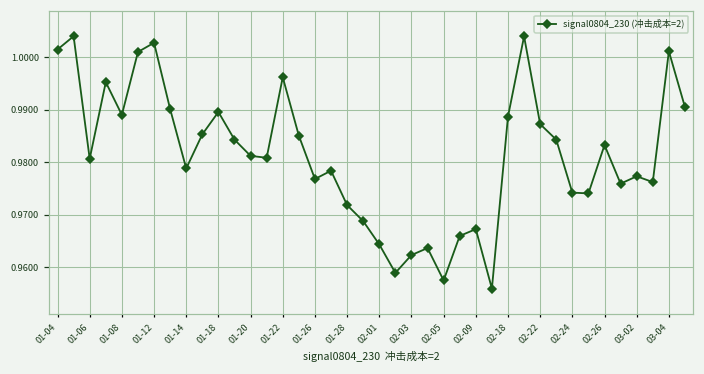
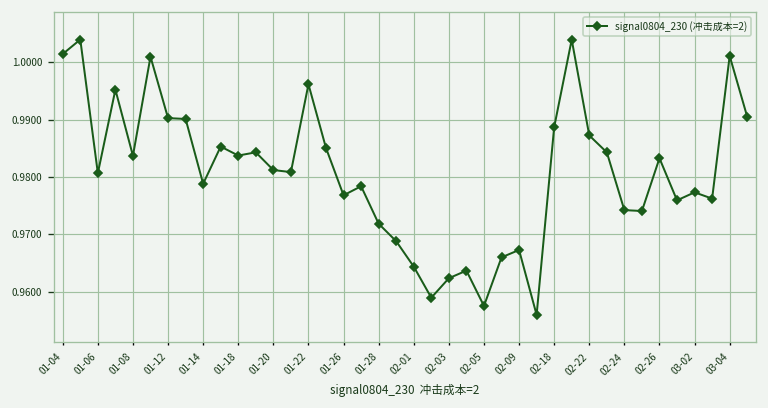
  {
    "01-04": 1.001,
    "01-06": 0.981,
-   "01-08": 0.989,
-   "01-12": 1.003,
+   "01-08": 0.984,
+   "01-12": 0.990,
    "01-14": 0.979,
-   "01-18": 0.990,
+   "01-18": 0.984,
    "01-20": 0.981,
    "01-22": 0.996,
    "01-26": 0.977,
    "01-28": 0.972,
    "02-01": 0.964,
    "02-03": 0.962,
    "02-05": 0.958,
    "02-09": 0.967,
    "02-18": 0.989,
    "02-22": 0.987,
    "02-24": 0.974,
    "02-26": 0.983,
    "03-02": 0.977,
    "03-04": 1.001
  }
